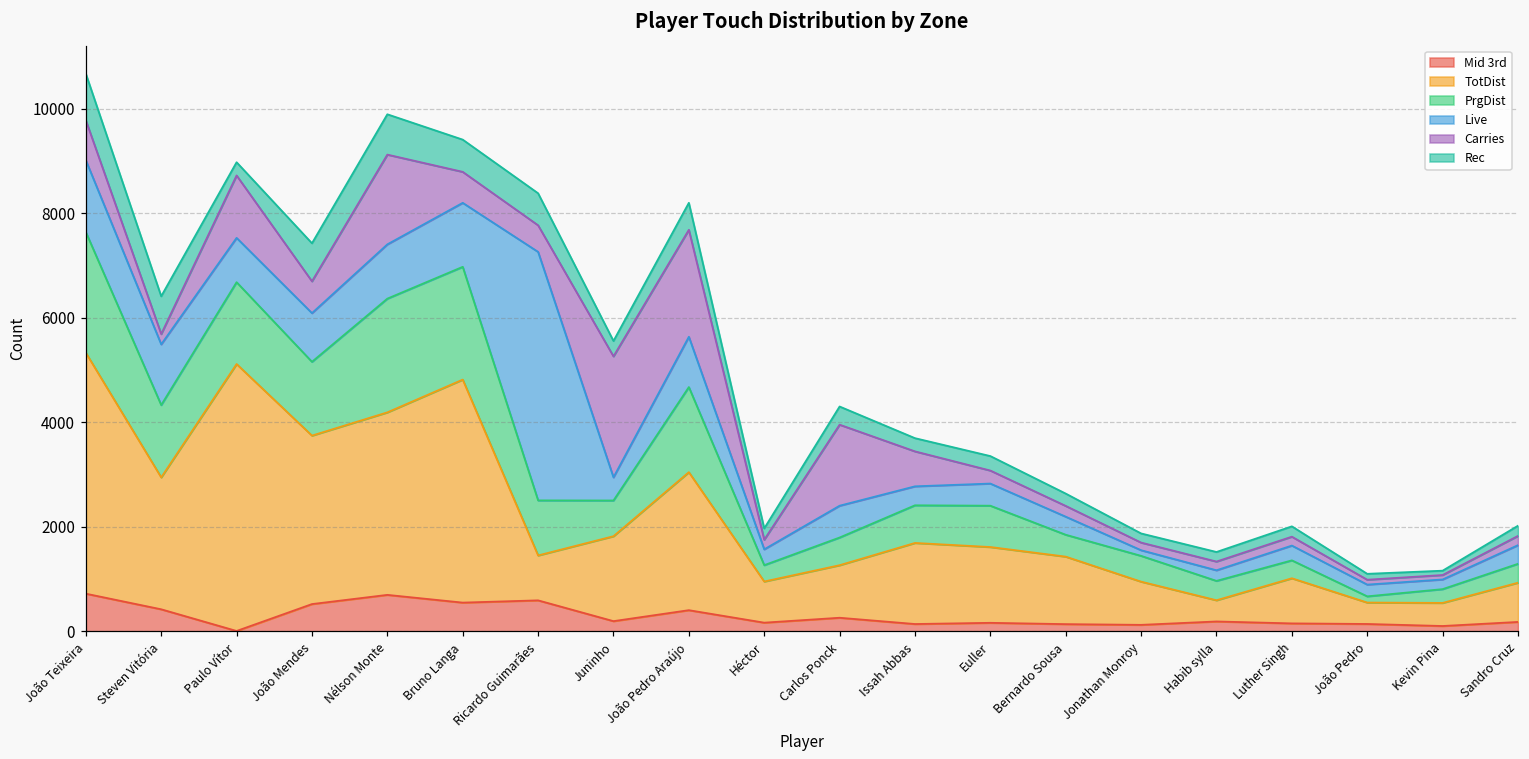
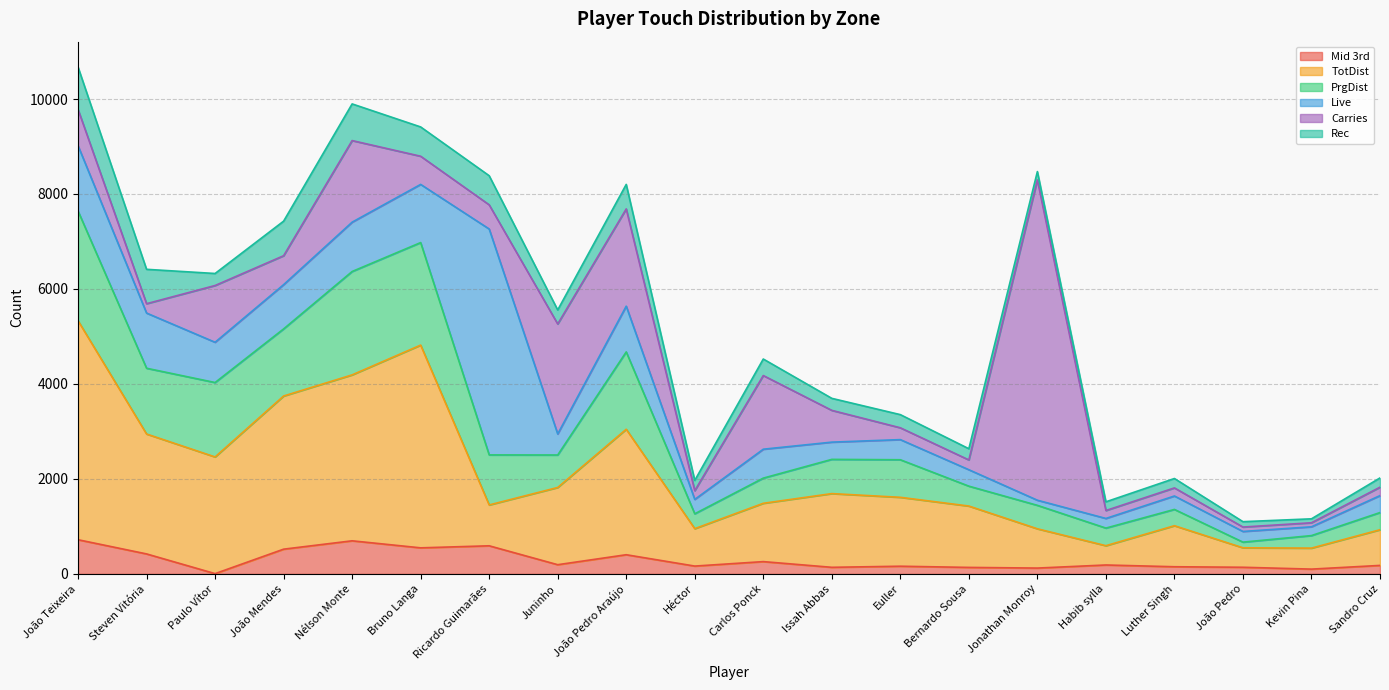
  {
    "Mid 3rd": {
      "João Teixeira": 700,
      "Steven Vitória": 400,
      "Paulo Vítor": 0,
      "João Mendes": 500,
      "Nélson Monte": 700,
      "Bruno Langa": 500,
      "Ricardo Guimarães": 600,
      "Juninho": 200,
      "João Pedro Araújo": 400,
      "Héctor": 200,
      "Carlos Ponck": 300,
      "Issah Abbas": 100,
      "Euller": 200,
      "Bernardo Sousa": 100,
      "Jonathan Monroy": 100,
      "Habib sylla": 200,
      "Luther Singh": 200,
      "João Pedro": 100,
      "Kevin Pina": 100,
      "Sandro Cruz": 200
    },
    "TotDist": {
      "João Teixeira": 4600,
      "Steven Vitória": 2500,
-     "Paulo Vítor": 5100,
+     "Paulo Vítor": 2500,
      "João Mendes": 3200,
      "Nélson Monte": 3500,
      "Bruno Langa": 4300,
      "Ricardo Guimarães": 900,
      "Juninho": 1600,
      "João Pedro Araújo": 2600,
      "Héctor": 800,
-     "Carlos Ponck": 1000,
+     "Carlos Ponck": 1200,
      "Issah Abbas": 1600,
      "Euller": 1500,
      "Bernardo Sousa": 1300,
      "Jonathan Monroy": 800,
      "Habib sylla": 400,
      "Luther Singh": 900,
      "João Pedro": 400,
      "Kevin Pina": 400,
      "Sandro Cruz": 800
    },
    "Live": {
      "João Teixeira": 1400,
      "Steven Vitória": 1200,
      "Paulo Vítor": 800,
      "João Mendes": 900,
      "Nélson Monte": 1000,
      "Bruno Langa": 1200,
      "Ricardo Guimarães": 4800,
      "Juninho": 400,
      "João Pedro Araújo": 1000,
      "Héctor": 300,
      "Carlos Ponck": 600,
      "Issah Abbas": 400,
      "Euller": 400,
      "Bernardo Sousa": 300,
      "Jonathan Monroy": 100,
      "Habib sylla": 200,
      "Luther Singh": 300,
      "João Pedro": 200,
      "Kevin Pina": 200,
      "Sandro Cruz": 400
    },
    "Carries": {
      "João Teixeira": 800,
      "Steven Vitória": 200,
      "Paulo Vítor": 1200,
      "João Mendes": 600,
      "Nélson Monte": 1700,
      "Bruno Langa": 600,
      "Ricardo Guimarães": 500,
      "Juninho": 2300,
      "João Pedro Araújo": 2000,
      "Héctor": 200,
      "Carlos Ponck": 1600,
      "Issah Abbas": 700,
      "Euller": 200,
      "Bernardo Sousa": 200,
-     "Jonathan Monroy": 100,
+     "Jonathan Monroy": 6700,
      "Habib sylla": 200,
      "Luther Singh": 200,
      "João Pedro": 100,
      "Kevin Pina": 100,
      "Sandro Cruz": 200
    }
  }
